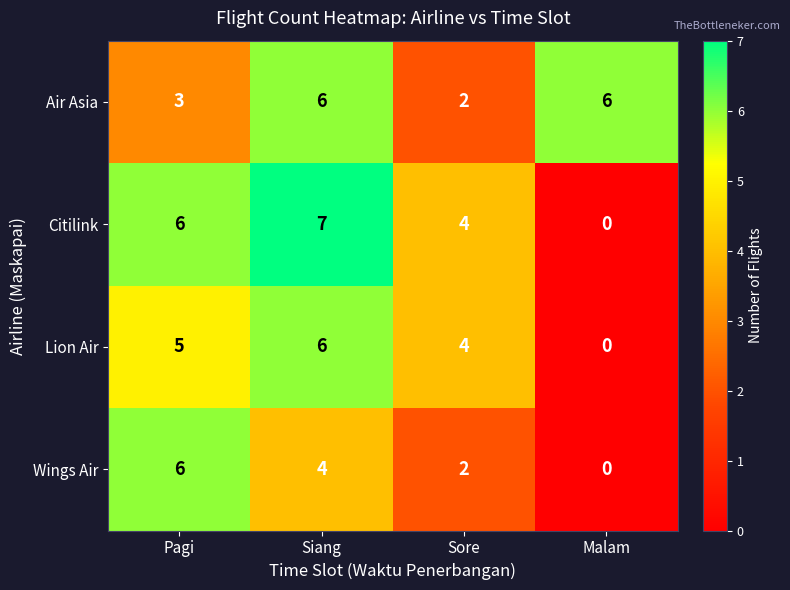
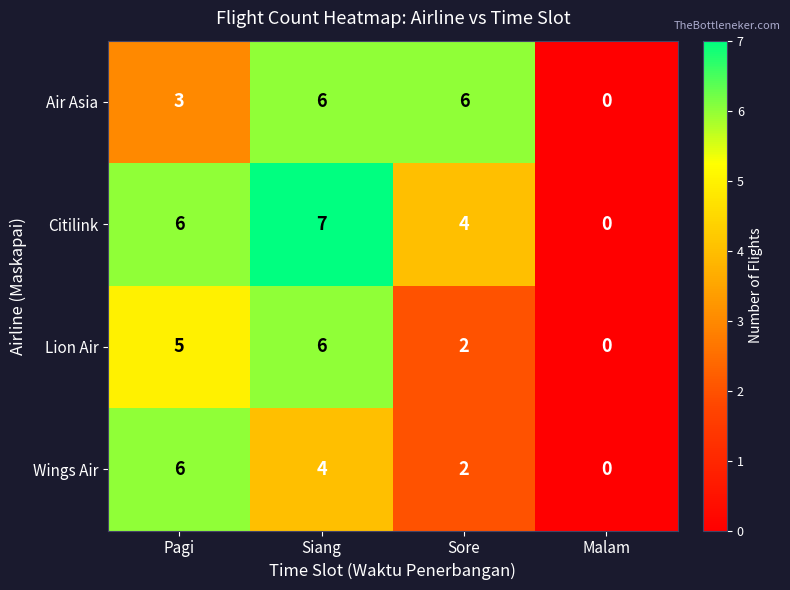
  {
    "Air Asia": {
      "Pagi": 3,
      "Siang": 6,
-     "Sore": 2,
-     "Malam": 6
+     "Sore": 6,
+     "Malam": 0
    },
    "Citilink": {
      "Pagi": 6,
      "Siang": 7,
      "Sore": 4,
      "Malam": 0
    },
    "Lion Air": {
      "Pagi": 5,
      "Siang": 6,
-     "Sore": 4,
+     "Sore": 2,
      "Malam": 0
    },
    "Wings Air": {
      "Pagi": 6,
      "Siang": 4,
      "Sore": 2,
      "Malam": 0
    }
  }
